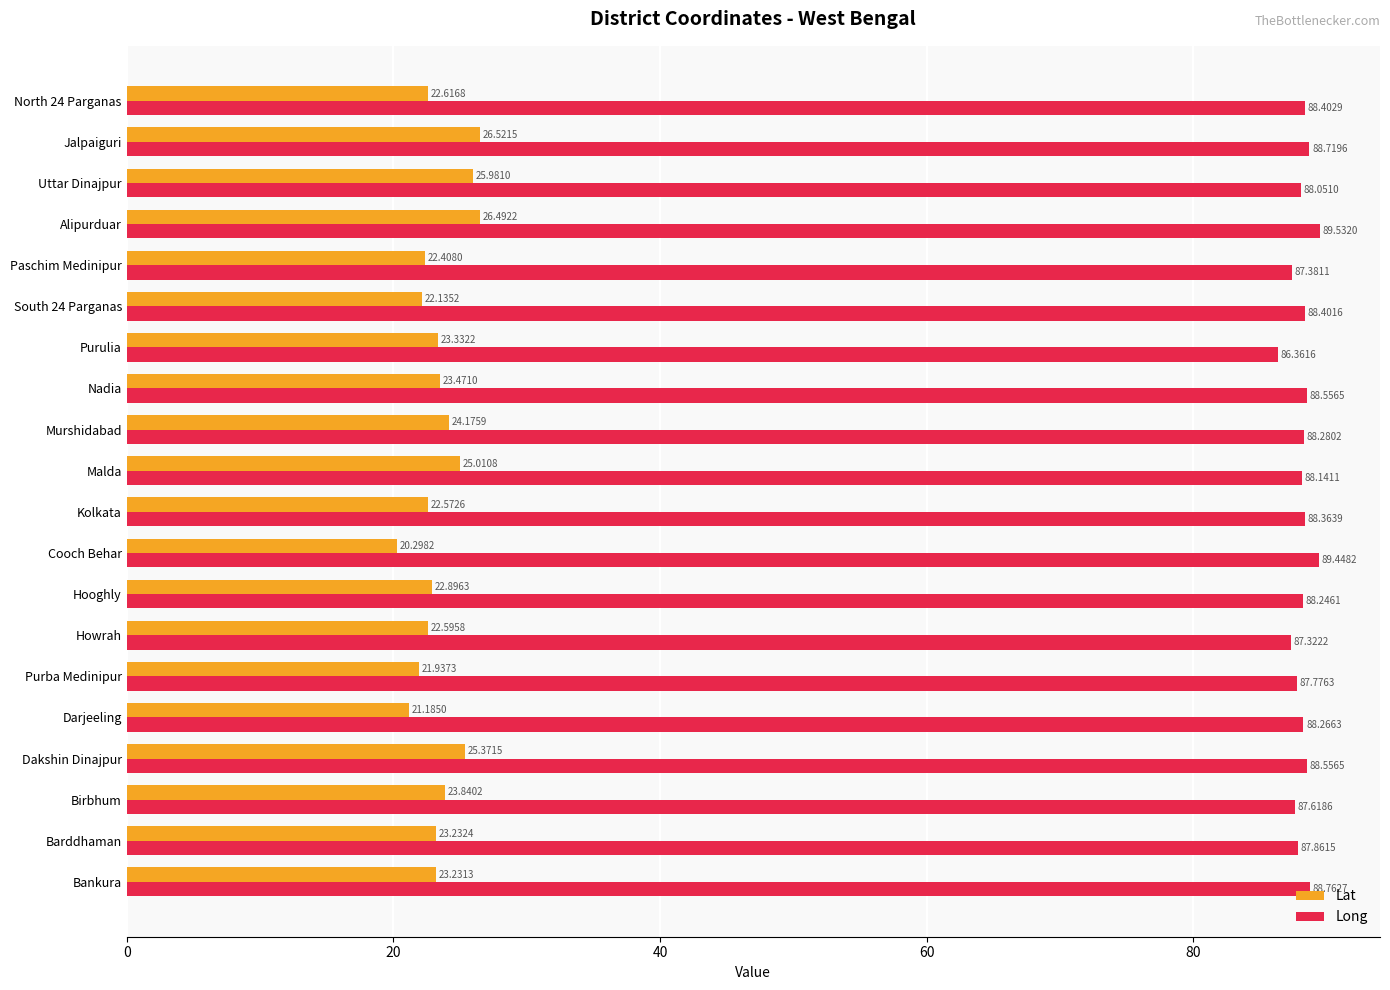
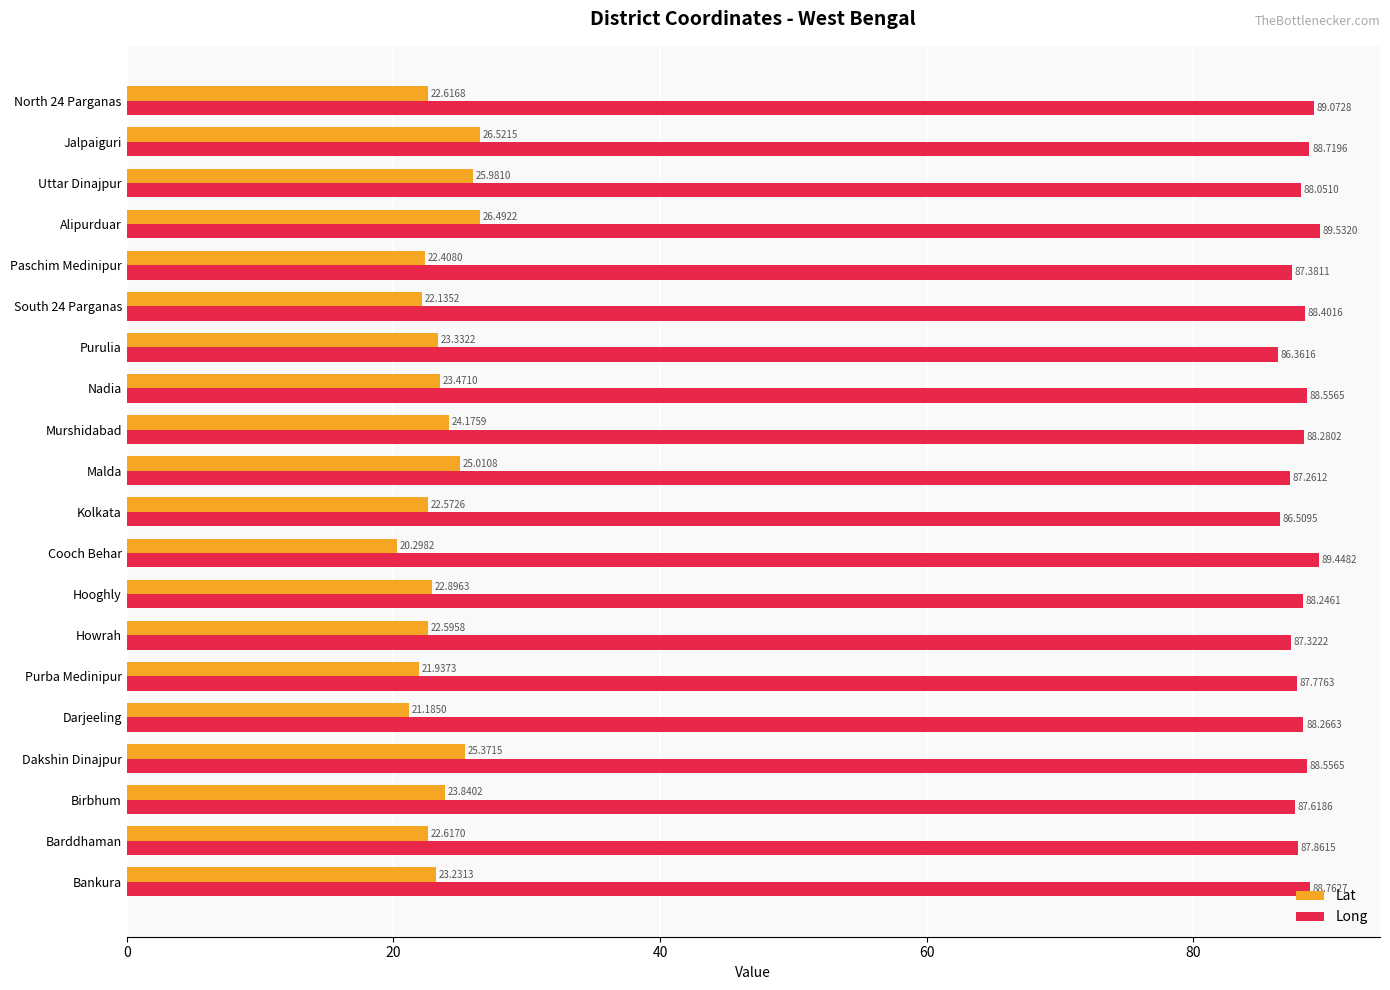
  {
    "Lat": {
      "North 24 Parganas": 22.6168,
      "Jalpaiguri": 26.5215,
      "Uttar Dinajpur": 25.9810,
      "Alipurduar": 26.4922,
      "Paschim Medinipur": 22.4080,
      "South 24 Parganas": 22.1352,
      "Purulia": 23.3322,
      "Nadia": 23.4710,
      "Murshidabad": 24.1759,
      "Malda": 25.0108,
      "Kolkata": 22.5726,
      "Cooch Behar": 20.2982,
      "Hooghly": 22.8963,
      "Howrah": 22.5958,
      "Purba Medinipur": 21.9373,
      "Darjeeling": 21.1850,
      "Dakshin Dinajpur": 25.3715,
      "Birbhum": 23.8402,
-     "Barddhaman": 23.2324,
+     "Barddhaman": 22.6170,
      "Bankura": 23.2313
    },
    "Long": {
-     "North 24 Parganas": 88.4029,
+     "North 24 Parganas": 89.0728,
      "Jalpaiguri": 88.7196,
      "Uttar Dinajpur": 88.0510,
      "Alipurduar": 89.5320,
      "Paschim Medinipur": 87.3811,
      "South 24 Parganas": 88.4016,
      "Purulia": 86.3616,
      "Nadia": 88.5565,
      "Murshidabad": 88.2802,
-     "Malda": 88.1411,
-     "Kolkata": 88.3639,
+     "Malda": 87.2612,
+     "Kolkata": 86.5095,
      "Cooch Behar": 89.4482,
      "Hooghly": 88.2461,
      "Howrah": 87.3222,
      "Purba Medinipur": 87.7763,
      "Darjeeling": 88.2663,
      "Dakshin Dinajpur": 88.5565,
      "Birbhum": 87.6186,
      "Barddhaman": 87.8615,
      "Bankura": 88.7627
    }
  }
